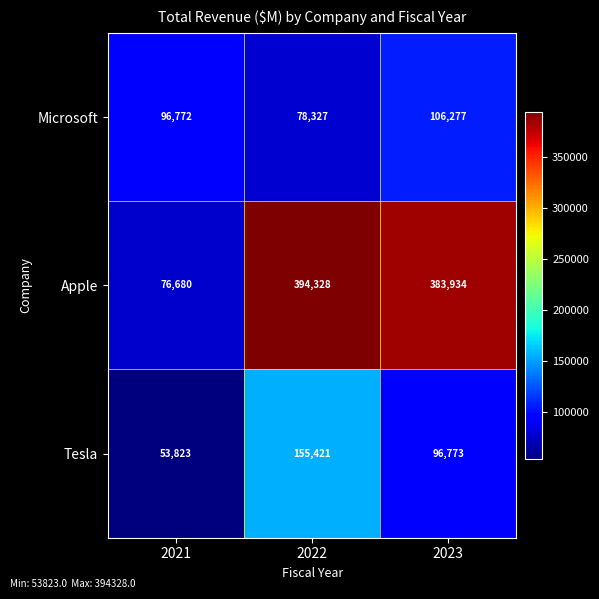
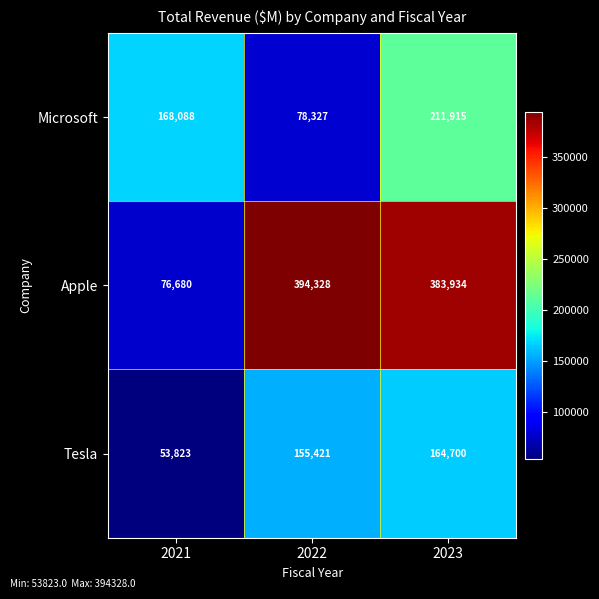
  {
    "Microsoft": {
-     "2021": "96,772",
+     "2021": "168,088",
      "2022": "78,327",
-     "2023": "106,277"
+     "2023": "211,915"
    },
    "Apple": {
      "2021": "76,680",
      "2022": "394,328",
      "2023": "383,934"
    },
    "Tesla": {
      "2021": "53,823",
      "2022": "155,421",
-     "2023": "96,773"
+     "2023": "164,700"
    }
  }
